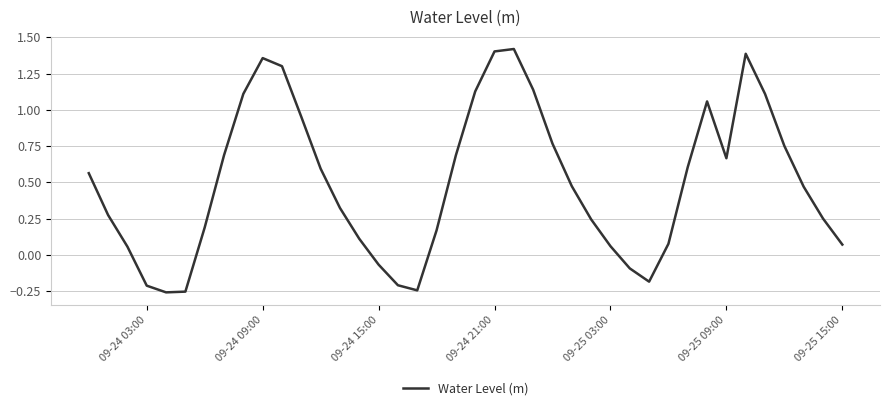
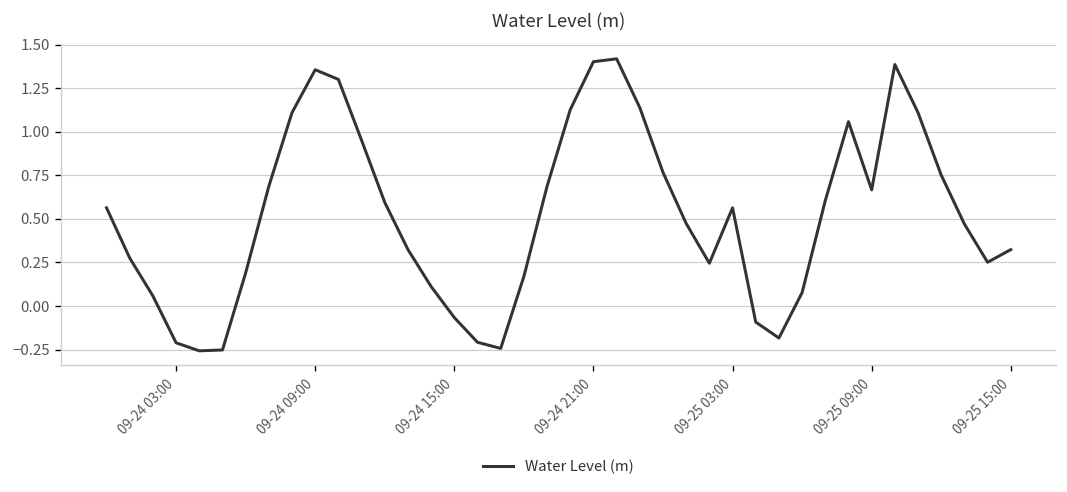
  {
    "09-24 03:00": -0.21,
    "09-24 09:00": 1.36,
    "09-24 15:00": -0.07,
    "09-24 21:00": 1.40,
-   "09-25 03:00": 0.06,
+   "09-25 03:00": 0.56,
    "09-25 09:00": 0.67,
-   "09-25 15:00": 0.07
+   "09-25 15:00": 0.32
  }
